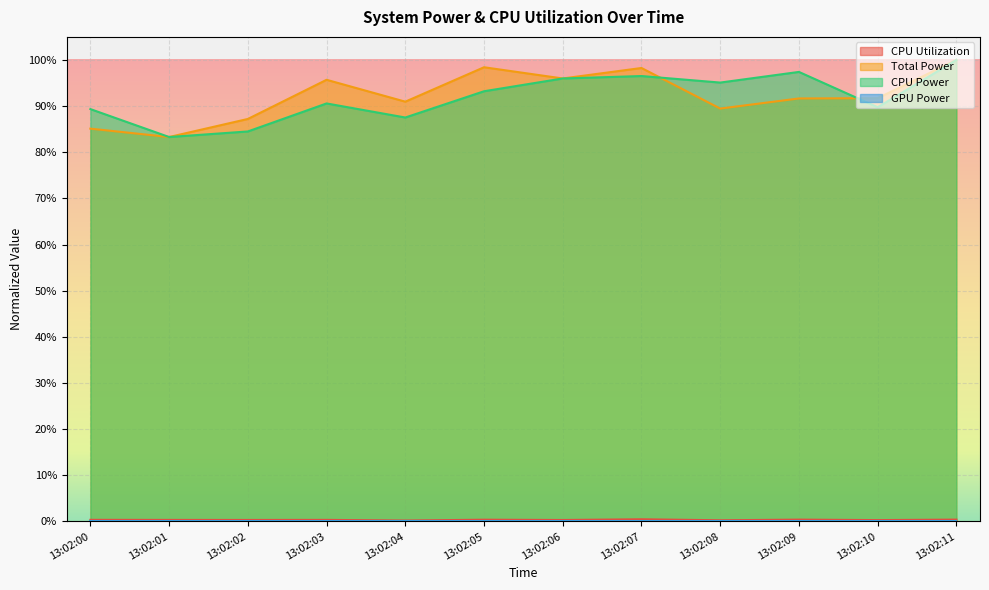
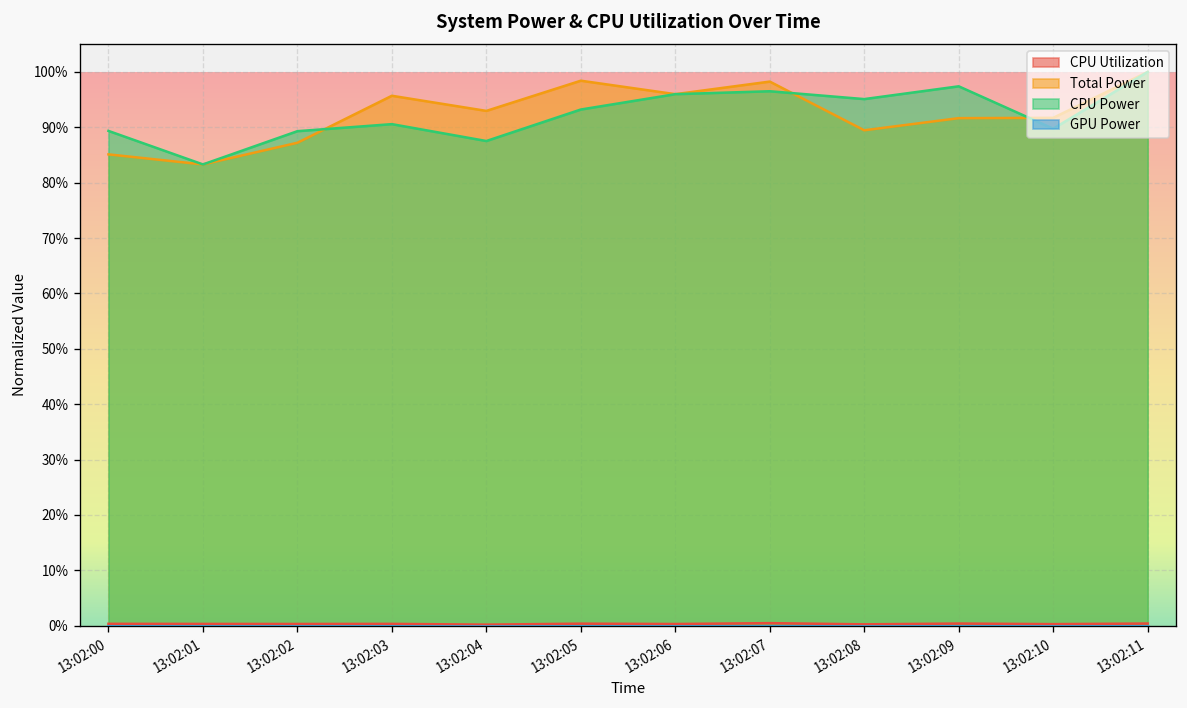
  {
    "Total Power": {
      "13:02:00": "85%",
      "13:02:02": "87%",
      "13:02:03": "96%",
-     "13:02:04": "91%",
+     "13:02:04": "93%",
      "13:02:05": "98%",
      "13:02:07": "98%",
      "13:02:08": "89%",
      "13:02:09": "92%"
    },
    "CPU Power": {
      "13:02:00": "89%",
-     "13:02:02": "85%",
+     "13:02:02": "89%",
      "13:02:03": "91%",
      "13:02:04": "88%",
      "13:02:05": "93%",
      "13:02:07": "97%",
      "13:02:08": "95%",
      "13:02:09": "97%"
    }
  }
